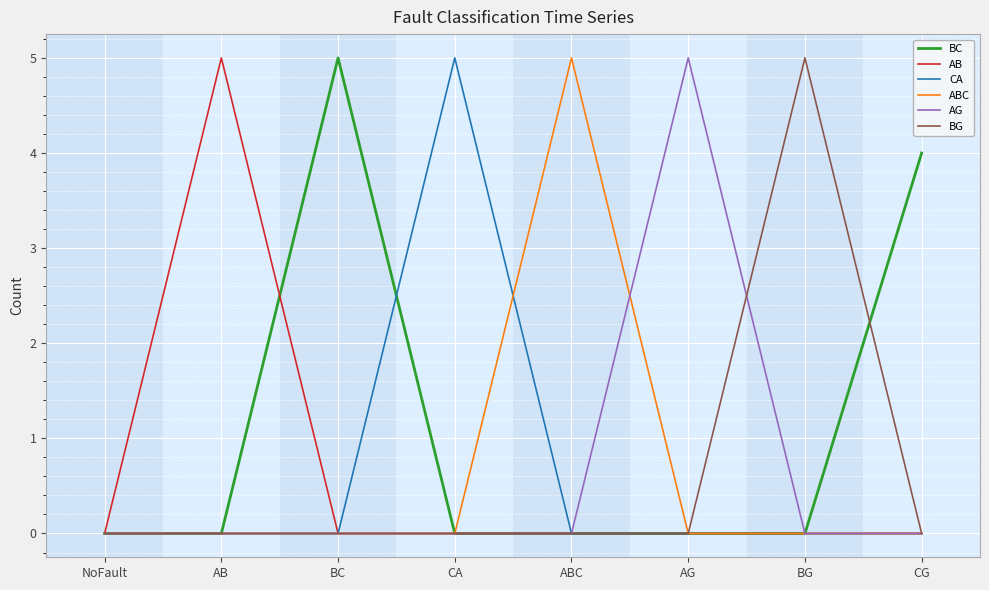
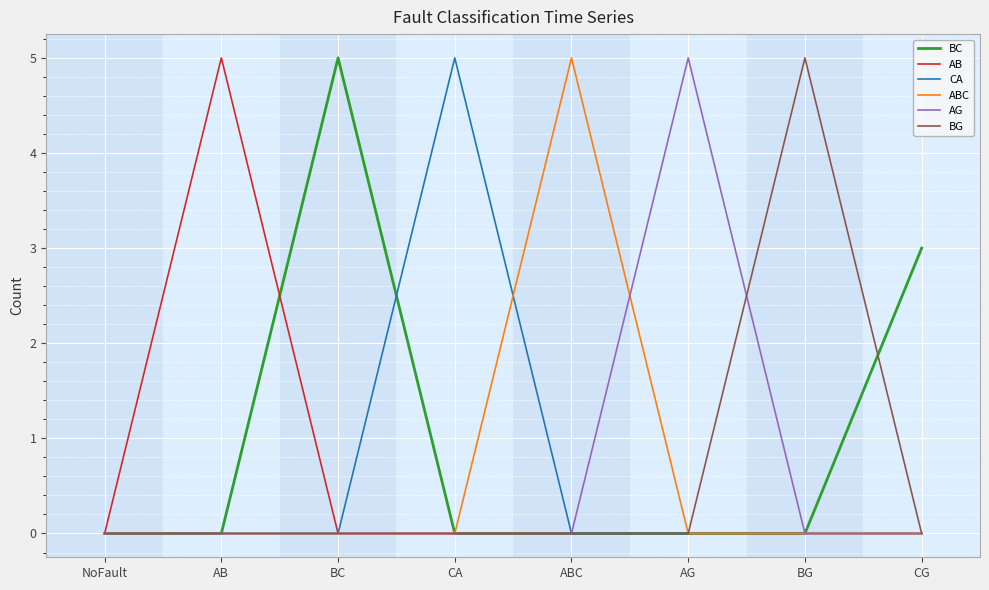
  {
    "BC": {
      "BC": 5,
-     "CG": 4
+     "CG": 3
    },
    "AB": {
      "AB": 5
    },
    "CA": {
      "CA": 5
    },
    "ABC": {
      "ABC": 5
    },
    "AG": {
      "AG": 5
    },
    "BG": {
      "BG": 5
    }
  }
